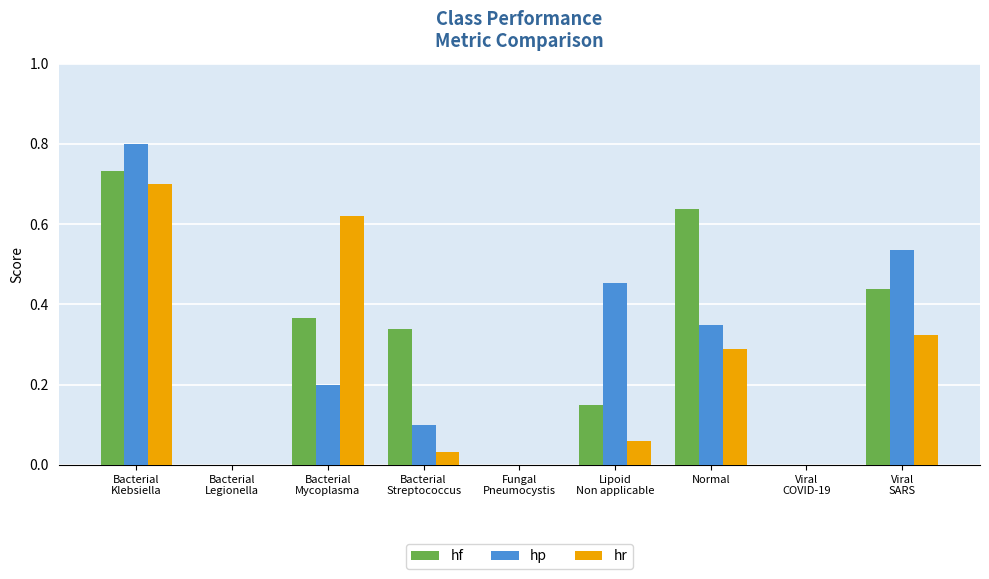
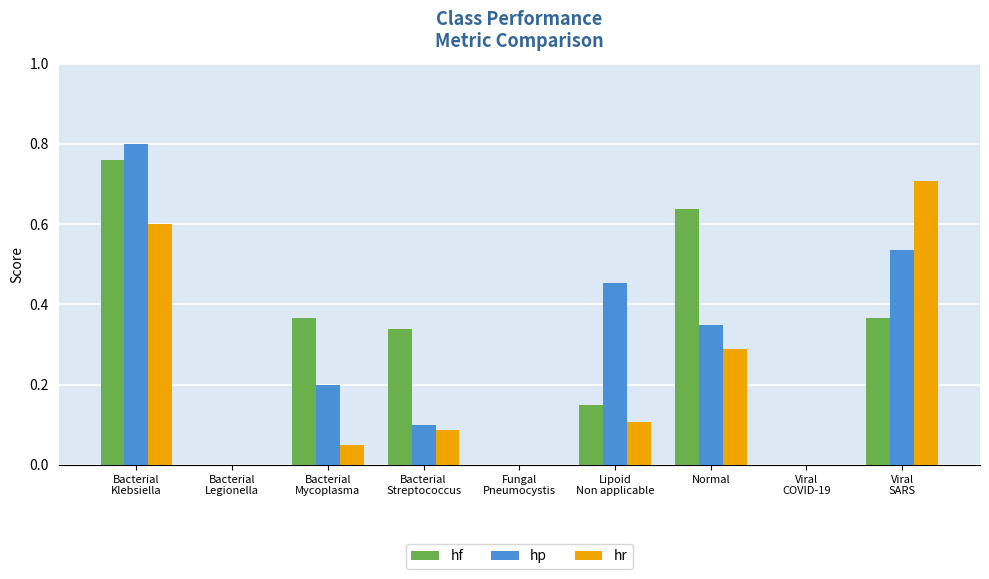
  {
    "hf": {
-     "Bacterial Klebsiella": 0.73,
+     "Bacterial Klebsiella": 0.76,
      "Bacterial Legionella": 0.00,
      "Bacterial Mycoplasma": 0.37,
      "Bacterial Streptococcus": 0.34,
      "Fungal Pneumocystis": 0.00,
      "Lipoid Non applicable": 0.15,
      "Normal": 0.64,
      "Viral COVID-19": 0.00,
-     "Viral SARS": 0.44
+     "Viral SARS": 0.37
    },
    "hp": {
      "Bacterial Klebsiella": 0.80,
      "Bacterial Legionella": 0.00,
      "Bacterial Mycoplasma": 0.20,
      "Bacterial Streptococcus": 0.10,
      "Fungal Pneumocystis": 0.00,
      "Lipoid Non applicable": 0.45,
      "Normal": 0.35,
      "Viral COVID-19": 0.00,
      "Viral SARS": 0.54
    },
    "hr": {
-     "Bacterial Klebsiella": 0.7,
+     "Bacterial Klebsiella": 0.6,
      "Bacterial Legionella": 0.00,
-     "Bacterial Mycoplasma": 0.62,
-     "Bacterial Streptococcus": 0.03,
+     "Bacterial Mycoplasma": 0.05,
+     "Bacterial Streptococcus": 0.09,
      "Fungal Pneumocystis": 0.00,
-     "Lipoid Non applicable": 0.06,
+     "Lipoid Non applicable": 0.11,
      "Normal": 0.29,
      "Viral COVID-19": 0.00,
-     "Viral SARS": 0.32
+     "Viral SARS": 0.71
    }
  }
